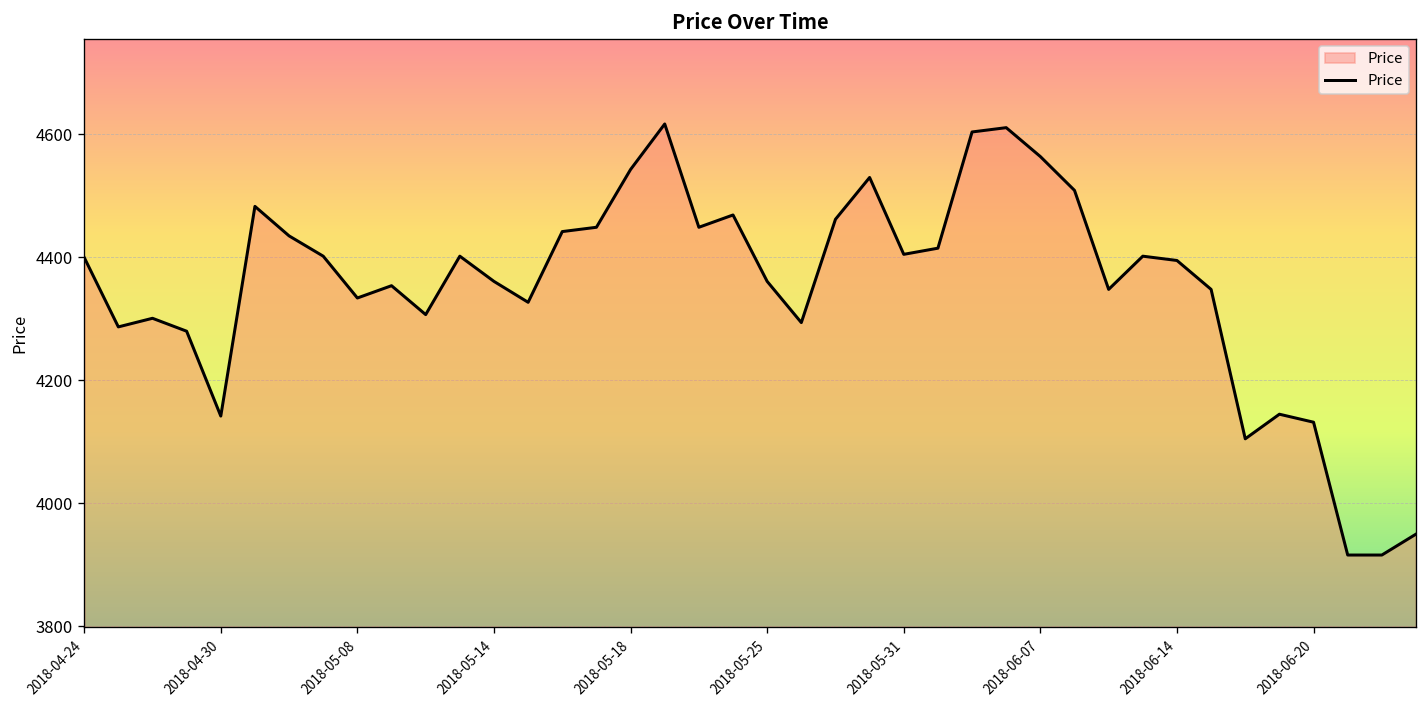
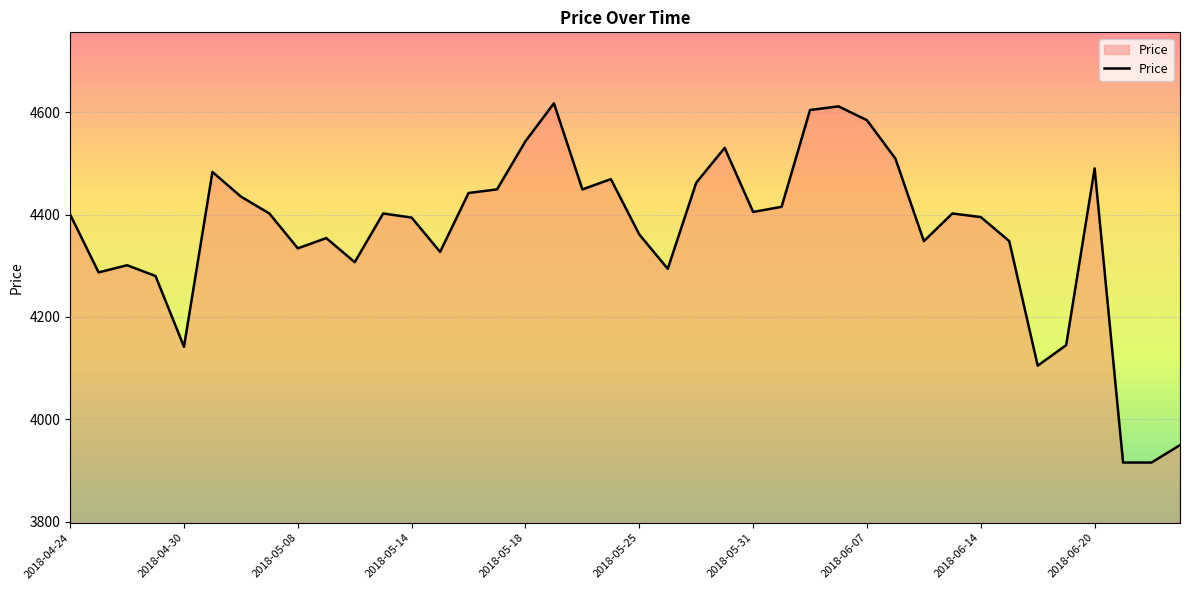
  {
    "2018-04-24": 4400,
    "2018-04-30": 4140,
    "2018-05-08": 4330,
-   "2018-05-14": 4360,
+   "2018-05-14": 4390,
    "2018-05-18": 4540,
    "2018-05-25": 4360,
    "2018-05-31": 4410,
-   "2018-06-07": 4560,
+   "2018-06-07": 4580,
    "2018-06-14": 4400,
-   "2018-06-20": 4130
+   "2018-06-20": 4490
  }
